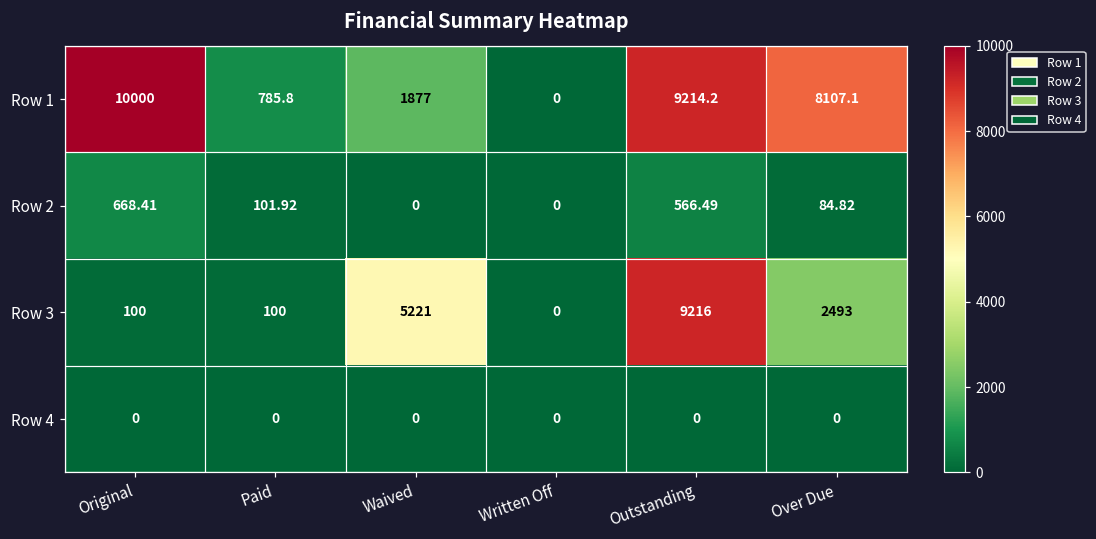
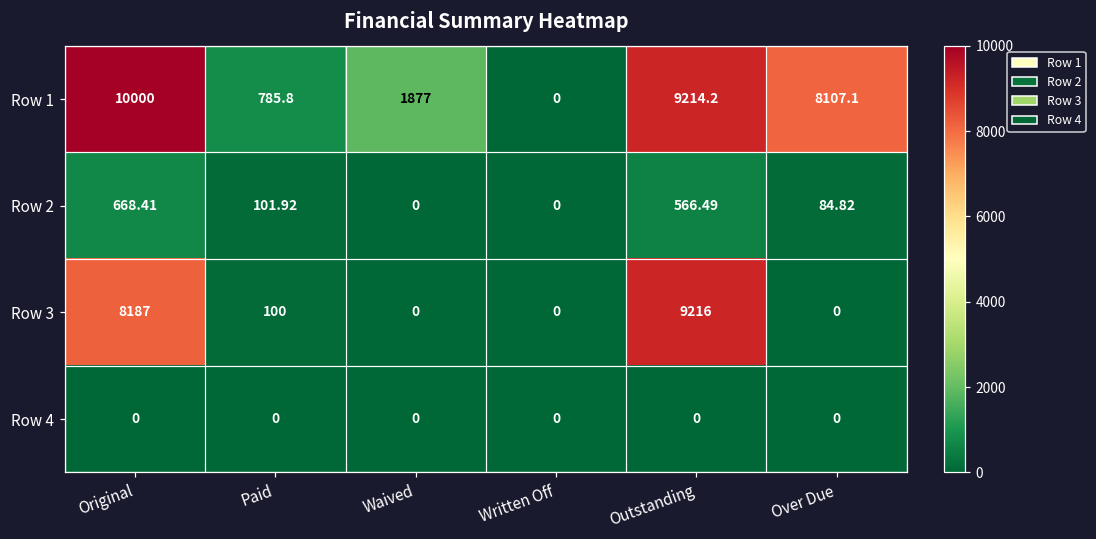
  {
    "Row 1": {
      "Original": 10000,
      "Paid": 785.8,
      "Waived": 1877,
      "Written Off": 0,
      "Outstanding": 9214.2,
      "Over Due": 8107.1
    },
    "Row 2": {
      "Original": 668.41,
      "Paid": 101.92,
      "Waived": 0,
      "Written Off": 0,
      "Outstanding": 566.49,
      "Over Due": 84.82
    },
    "Row 3": {
-     "Original": 100,
+     "Original": 8187,
      "Paid": 100,
-     "Waived": 5221,
+     "Waived": 0,
      "Written Off": 0,
      "Outstanding": 9216,
-     "Over Due": 2493
+     "Over Due": 0
    },
    "Row 4": {
      "Original": 0,
      "Paid": 0,
      "Waived": 0,
      "Written Off": 0,
      "Outstanding": 0,
      "Over Due": 0
    }
  }
